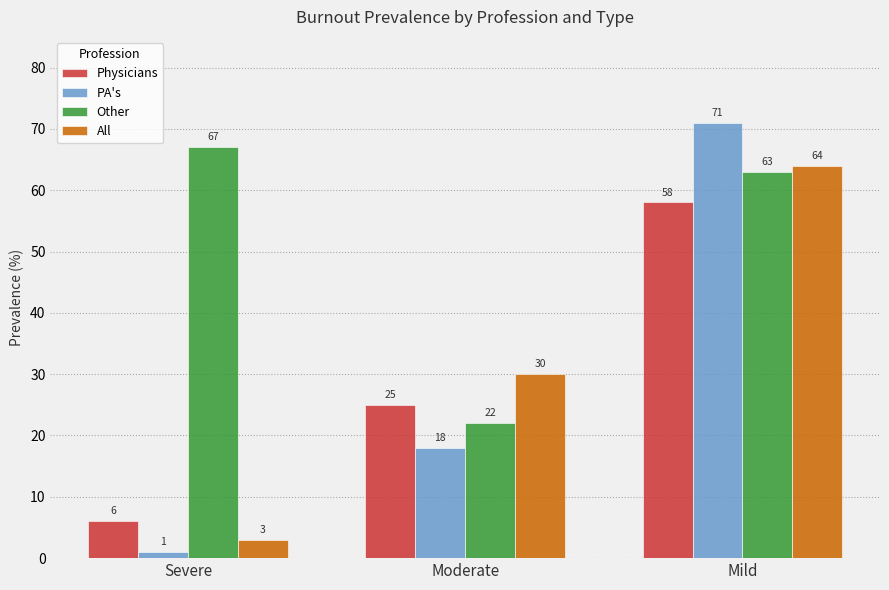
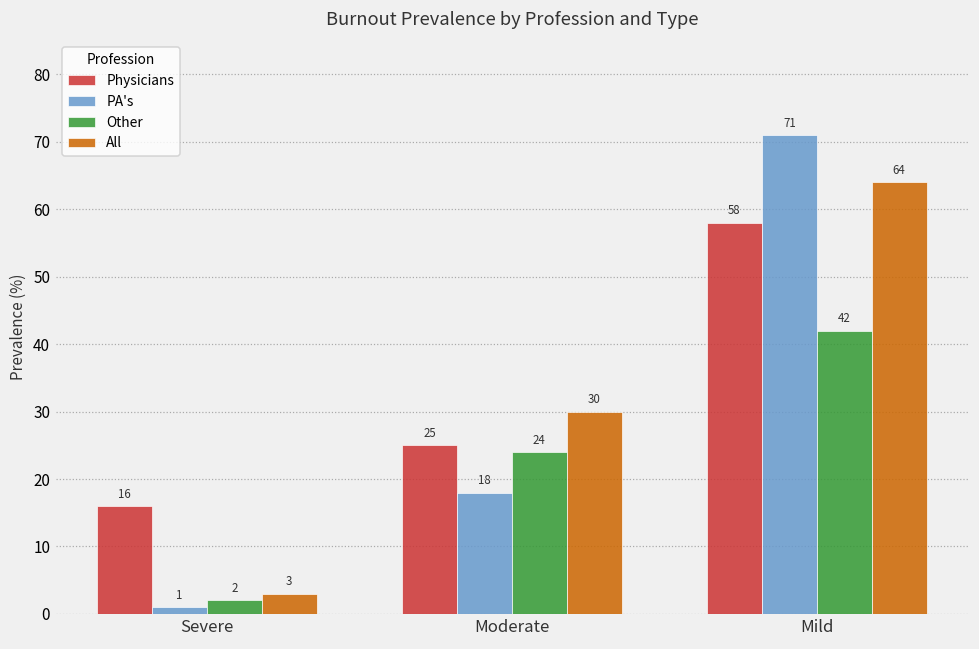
  {
    "Physicians": {
-     "Severe": 6,
+     "Severe": 16,
      "Moderate": 25,
      "Mild": 58
    },
    "PA's": {
      "Severe": 1,
      "Moderate": 18,
      "Mild": 71
    },
    "Other": {
-     "Severe": 67,
-     "Moderate": 22,
-     "Mild": 63
+     "Severe": 2,
+     "Moderate": 24,
+     "Mild": 42
    },
    "All": {
      "Severe": 3,
      "Moderate": 30,
      "Mild": 64
    }
  }
